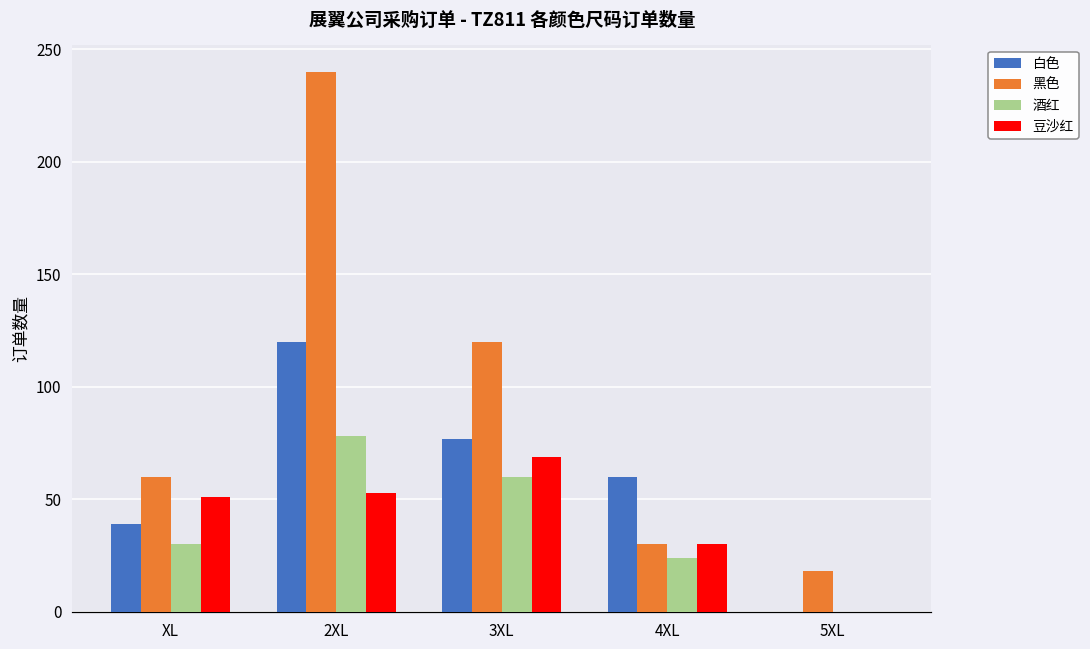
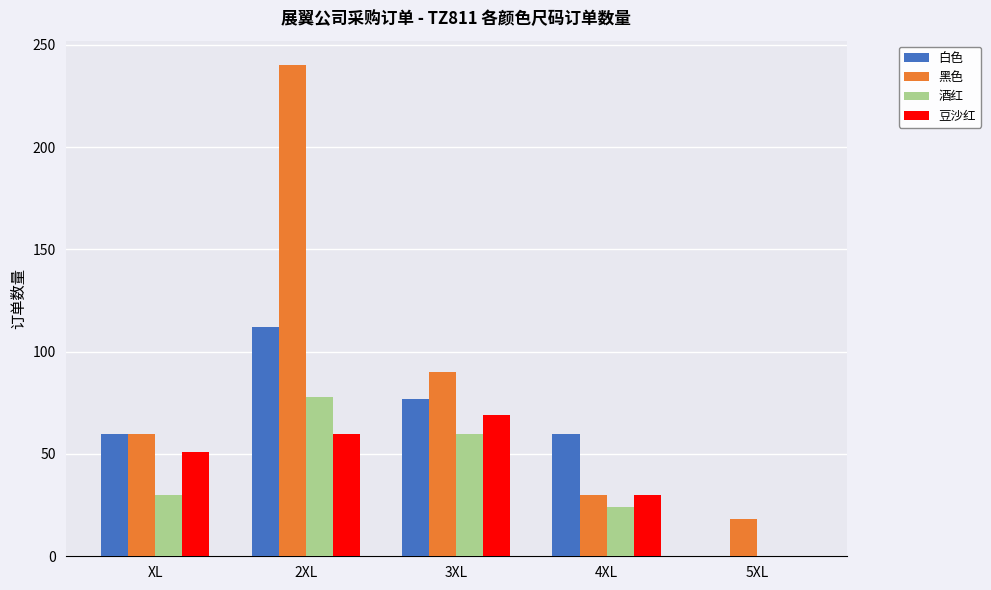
  {
    "白色": {
-     "XL": 39,
-     "2XL": 120,
+     "XL": 60,
+     "2XL": 112,
      "3XL": 77,
      "4XL": 60,
      "5XL": 0
    },
    "黑色": {
      "XL": 60,
      "2XL": 240,
-     "3XL": 120,
+     "3XL": 90,
      "4XL": 30,
      "5XL": 18
    },
    "酒红": {
      "XL": 30,
      "2XL": 78,
      "3XL": 60,
      "4XL": 24,
      "5XL": 0
    },
    "豆沙红": {
      "XL": 51,
-     "2XL": 53,
+     "2XL": 60,
      "3XL": 69,
      "4XL": 30,
      "5XL": 0
    }
  }
